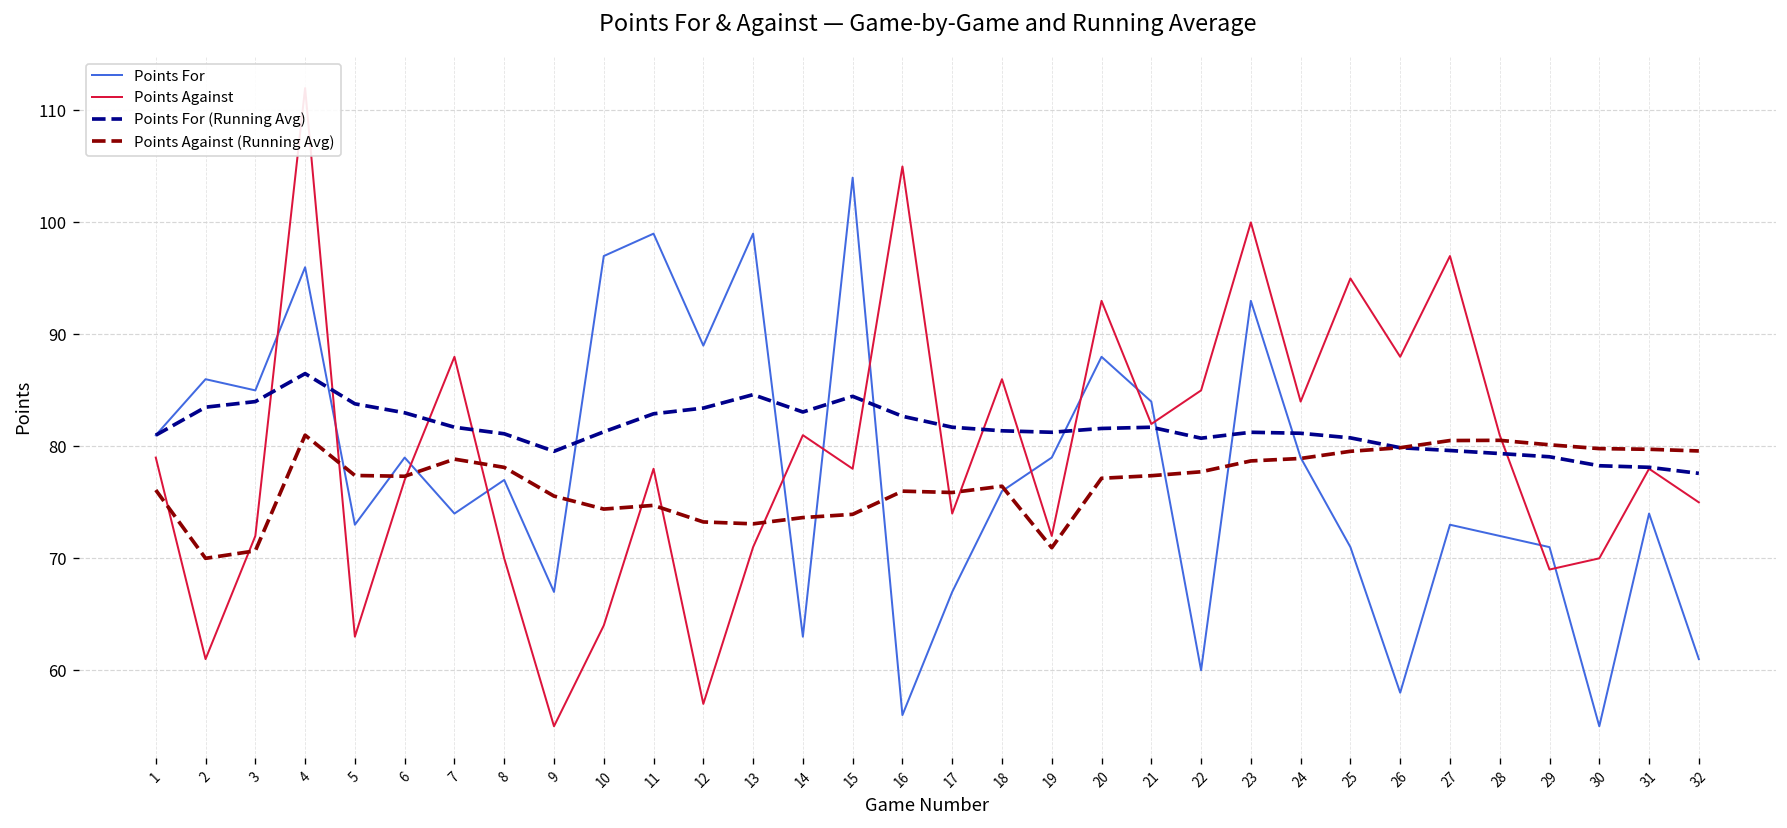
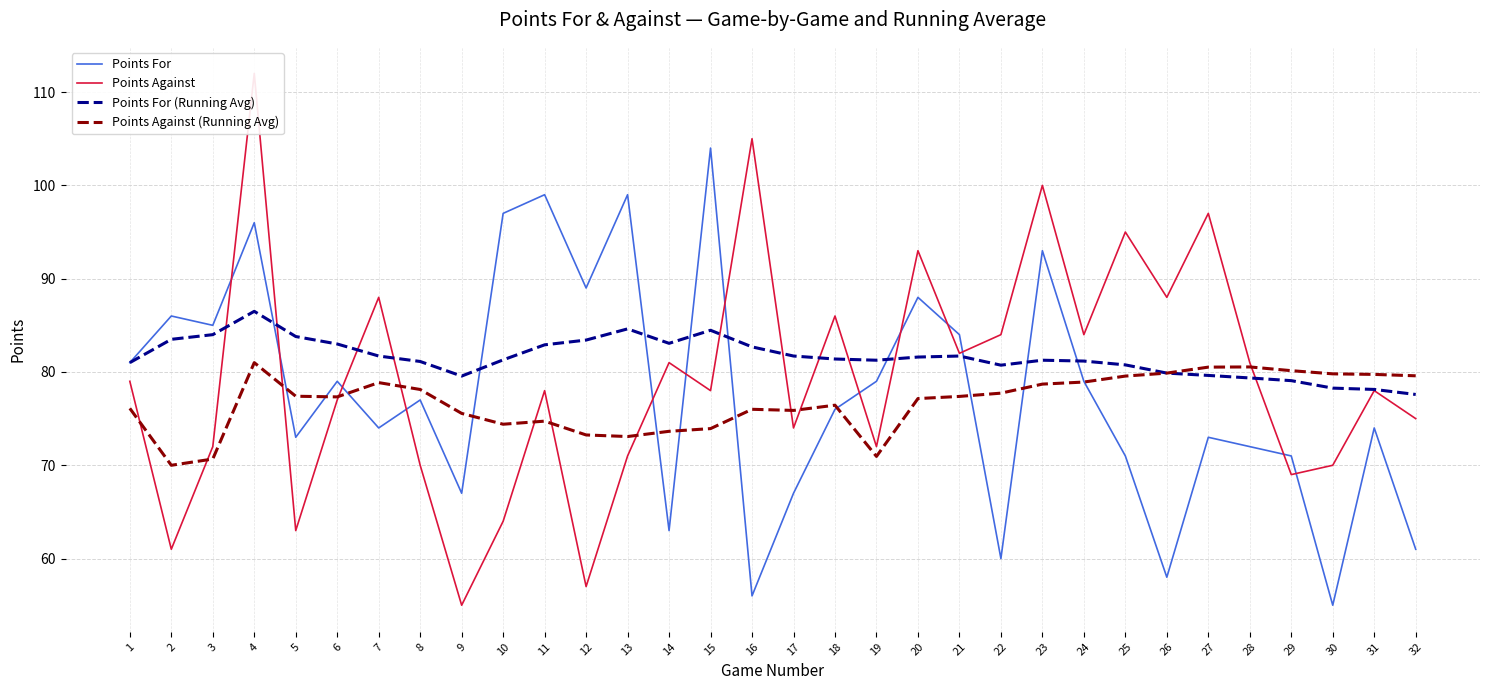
  {
    "Points For": {
      "2": 86,
      "3": 85,
      "4": 96,
      "5": 73,
      "6": 79,
      "7": 74,
      "8": 77,
      "9": 67,
      "10": 97,
      "11": 99,
      "12": 89,
      "13": 99,
      "14": 63,
      "15": 104,
      "16": 56,
      "17": 67,
      "18": 76,
      "19": 79,
      "20": 88,
      "21": 84,
      "22": 60,
      "23": 93,
      "25": 71,
      "26": 58,
      "27": 73,
      "28": 72,
      "29": 71,
      "30": 55,
      "31": 74,
      "32": 61
    },
    "Points Against": {
      "1": 79,
      "2": 61,
      "3": 72,
      "5": 63,
      "6": 77,
      "7": 88,
      "8": 70,
      "9": 55,
      "10": 64,
      "11": 78,
      "12": 57,
      "13": 71,
      "14": 81,
      "15": 78,
      "16": 105,
      "17": 74,
      "18": 86,
      "19": 72,
      "20": 93,
      "21": 82,
-     "22": 85,
+     "22": 84,
      "23": 100,
      "24": 84,
      "25": 95,
      "26": 88,
      "27": 97,
      "28": 81,
      "29": 69,
      "30": 70,
      "32": 75
    },
    "Points For (Running Avg)": {
      "2": 84,
      "3": 84,
      "4": 87,
      "5": 84,
      "6": 83,
      "7": 82,
      "8": 81,
      "9": 80,
      "10": 81,
      "11": 83,
      "12": 83,
      "13": 85,
      "14": 83,
      "15": 84,
      "16": 83,
      "17": 82,
      "18": 81,
      "19": 81,
      "20": 82,
      "21": 82,
      "22": 81,
      "23": 81,
      "24": 81,
      "25": 81,
      "27": 80,
      "28": 79,
      "29": 79,
      "30": 78,
      "32": 78
    },
    "Points Against (Running Avg)": {
      "1": 76,
      "2": 70,
      "3": 71,
      "4": 81,
      "5": 77,
      "6": 77,
      "7": 79,
      "8": 78,
      "9": 76,
      "10": 74,
      "11": 75,
      "12": 73,
      "13": 73,
      "14": 74,
      "15": 74,
      "16": 76,
      "17": 76,
      "18": 76,
      "19": 71,
      "20": 77,
      "21": 77,
      "22": 78,
      "23": 79,
      "25": 80,
      "27": 81,
      "28": 81,
      "29": 80,
      "30": 80,
      "31": 80,
      "32": 80
    }
  }
